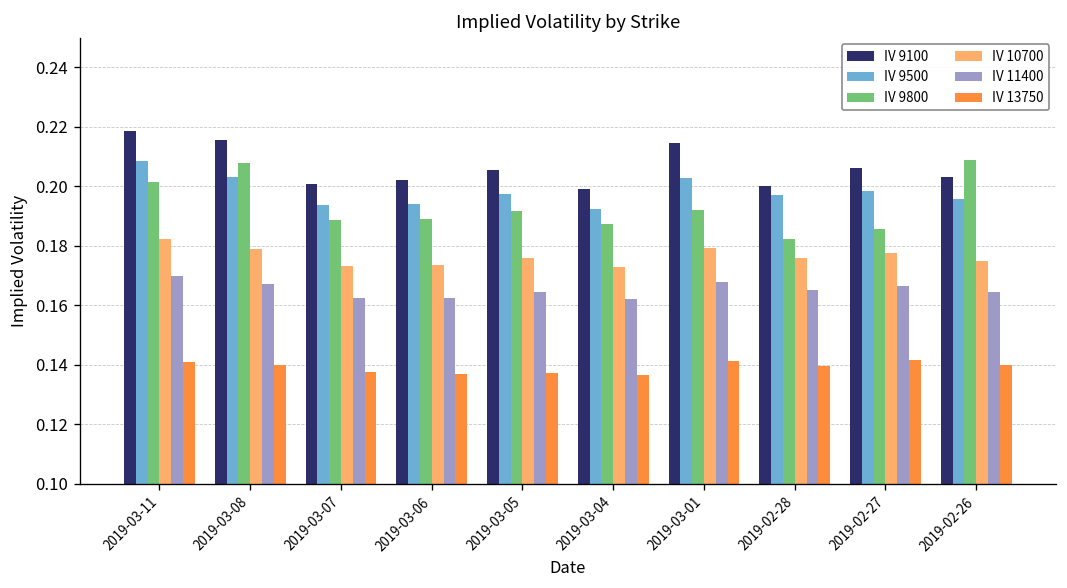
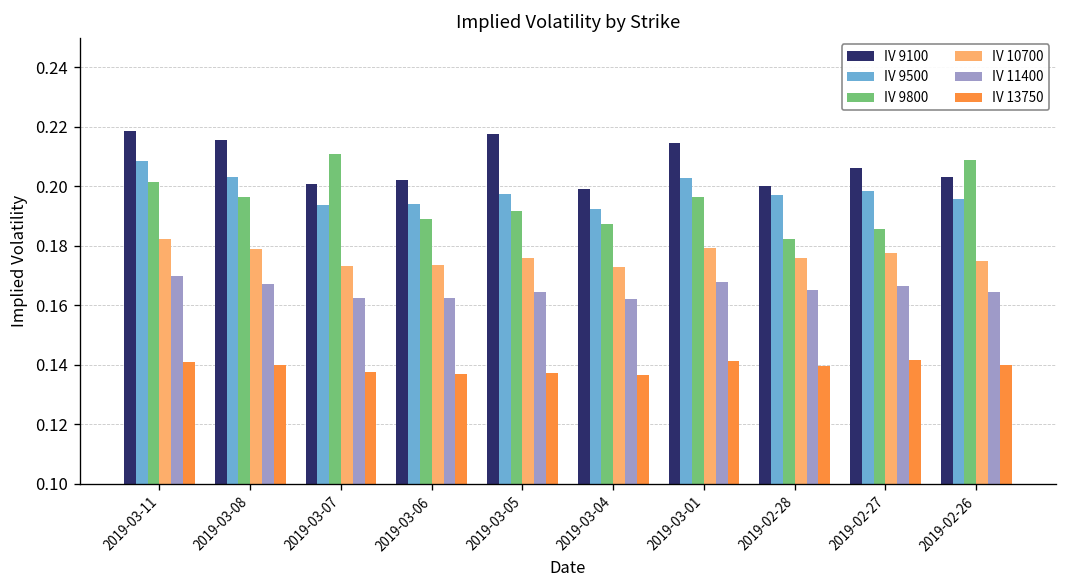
  {
    "IV 9100": {
      "2019-03-11": 0.219,
      "2019-03-08": 0.216,
      "2019-03-07": 0.201,
      "2019-03-06": 0.202,
-     "2019-03-05": 0.205,
+     "2019-03-05": 0.218,
      "2019-03-04": 0.199,
      "2019-03-01": 0.215,
      "2019-02-28": 0.200,
      "2019-02-27": 0.206,
      "2019-02-26": 0.203
    },
    "IV 9800": {
      "2019-03-11": 0.202,
-     "2019-03-08": 0.208,
-     "2019-03-07": 0.189,
+     "2019-03-08": 0.196,
+     "2019-03-07": 0.211,
      "2019-03-06": 0.189,
      "2019-03-05": 0.192,
      "2019-03-04": 0.187,
-     "2019-03-01": 0.192,
+     "2019-03-01": 0.197,
      "2019-02-28": 0.182,
      "2019-02-27": 0.186,
      "2019-02-26": 0.209
    }
  }
